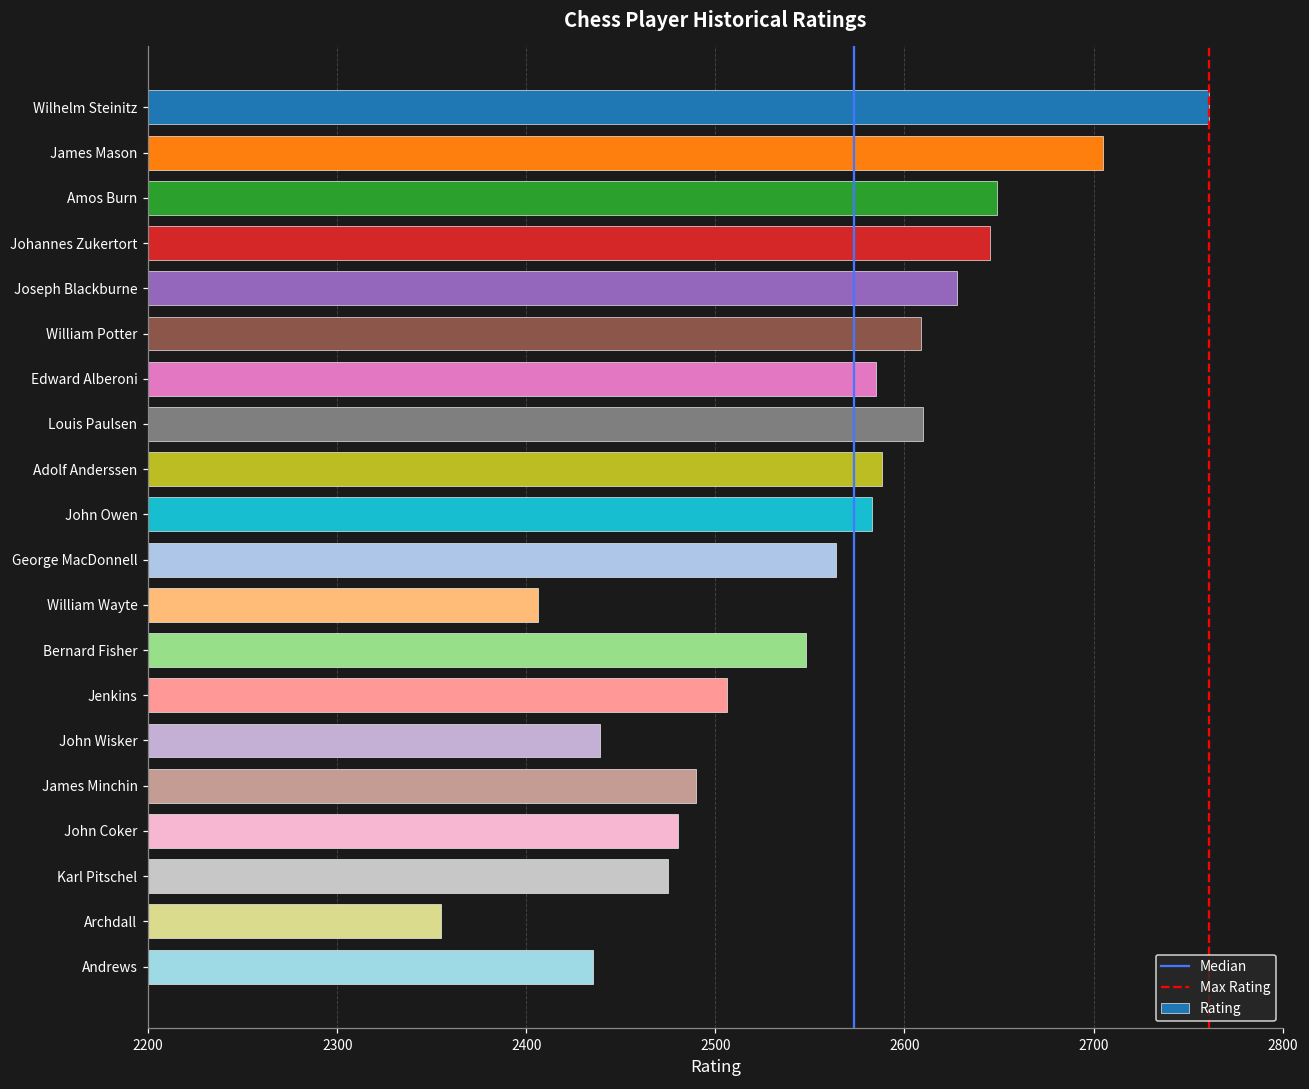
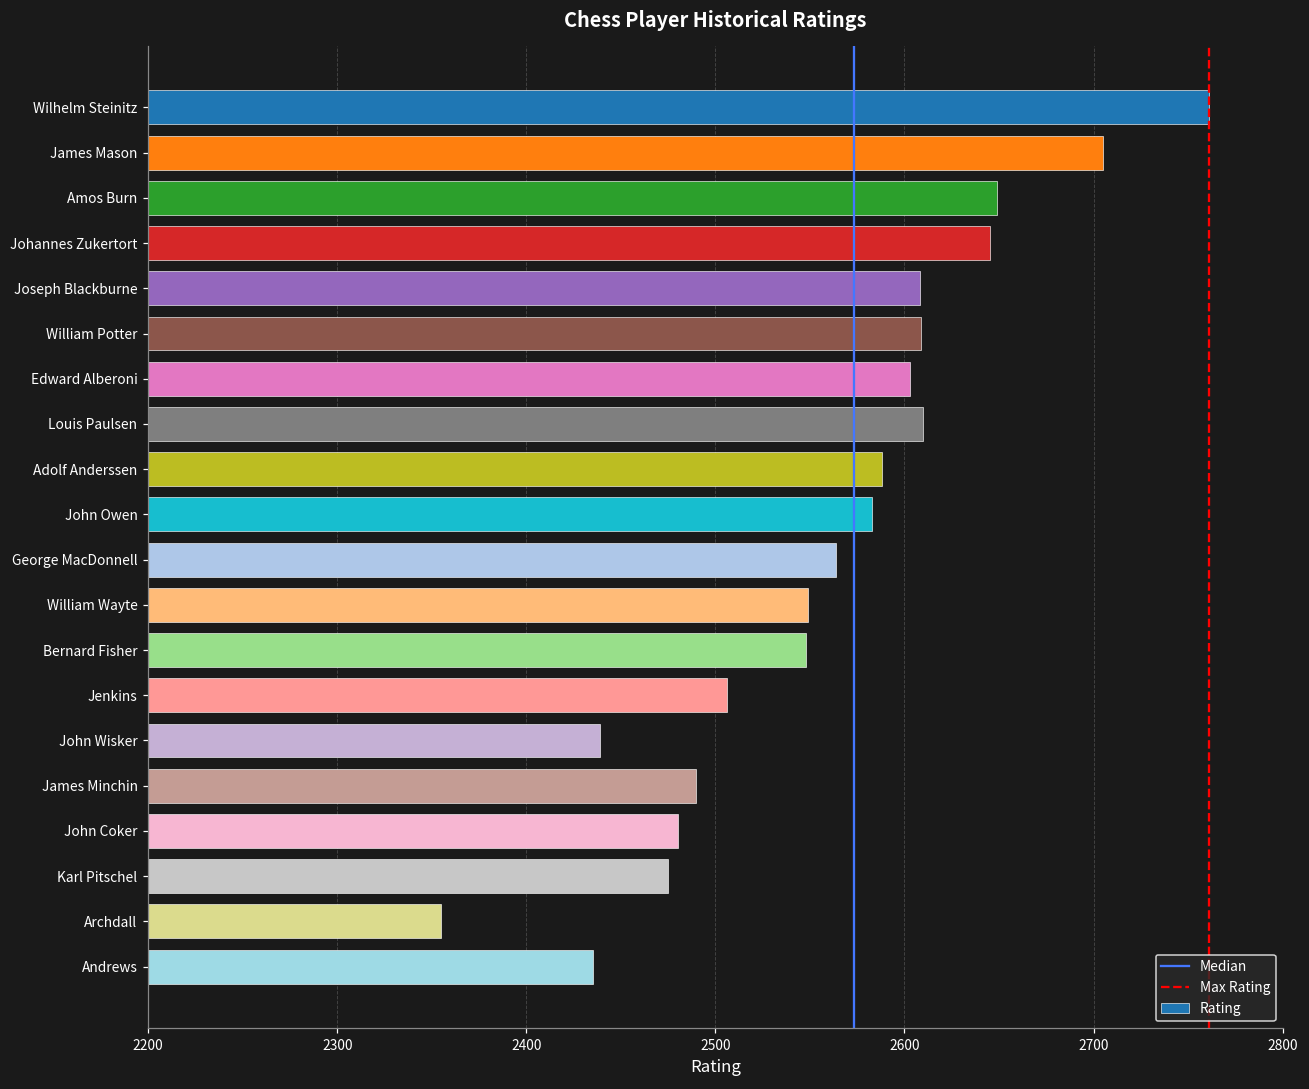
  {
    "Wilhelm Steinitz": 2761,
    "James Mason": 2705,
    "Amos Burn": 2649,
    "Johannes Zukertort": 2645,
-   "Joseph Blackburne": 2628,
+   "Joseph Blackburne": 2608,
    "William Potter": 2609,
-   "Edward Alberoni": 2585,
+   "Edward Alberoni": 2603,
    "Louis Paulsen": 2610,
    "Adolf Anderssen": 2588,
    "John Owen": 2583,
    "George MacDonnell": 2564,
-   "William Wayte": 2406,
+   "William Wayte": 2549,
    "Bernard Fisher": 2548,
    "Jenkins": 2506,
    "John Wisker": 2439,
    "James Minchin": 2490,
    "John Coker": 2480,
    "Karl Pitschel": 2475,
    "Archdall": 2355,
    "Andrews": 2435
  }
